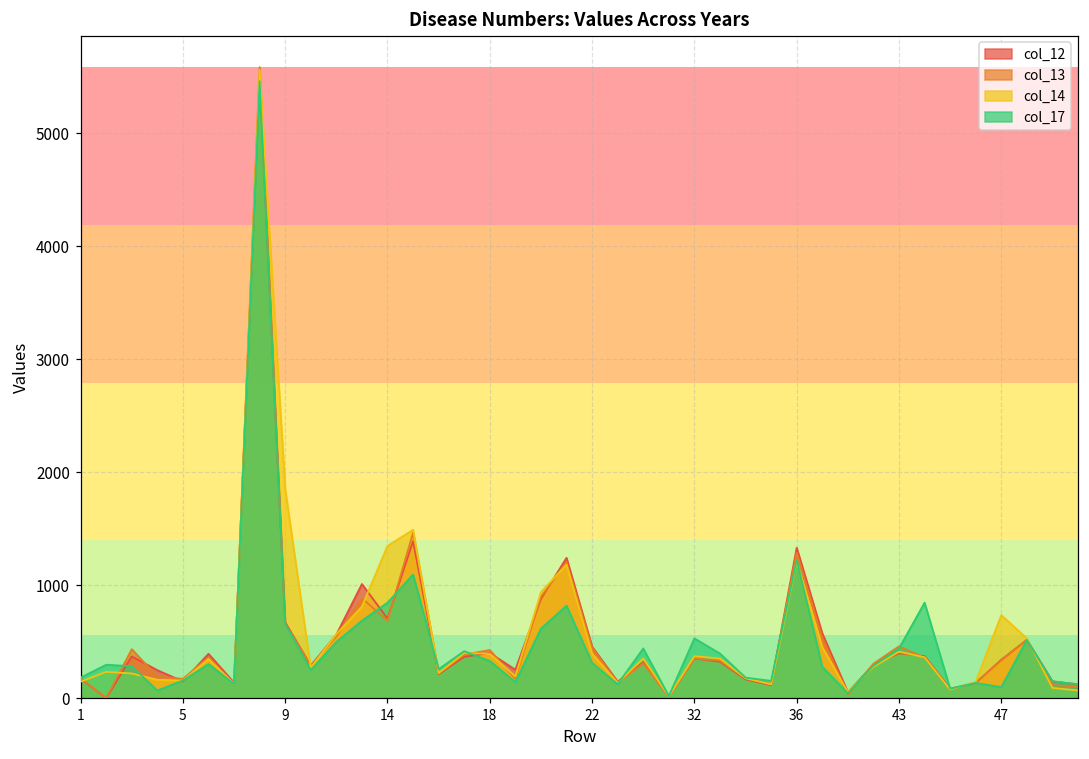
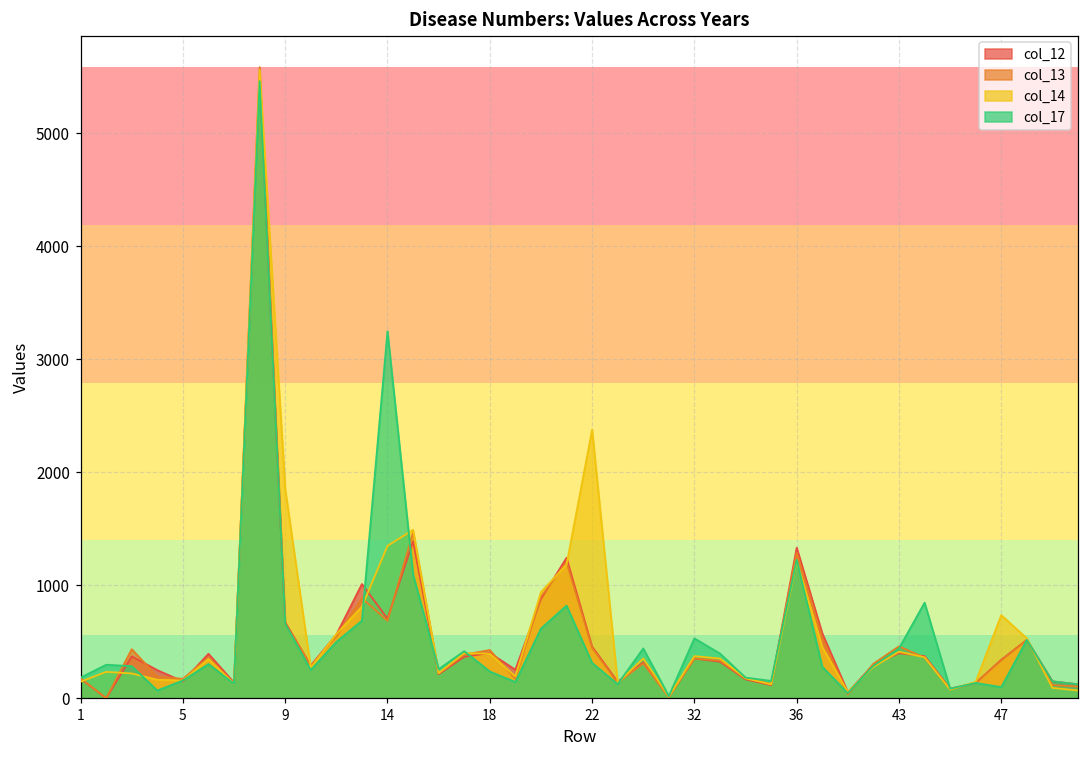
  {
    "col_14": {
      "1": 150,
      "9": 1850,
      "14": 1350,
-     "22": 390,
+     "22": 2380,
      "47": 740
    },
    "col_17": {
-     "14": 850,
-     "18": 330,
+     "14": 3250,
+     "18": 240,
      "22": 310,
      "32": 530,
      "47": 100
    }
  }
